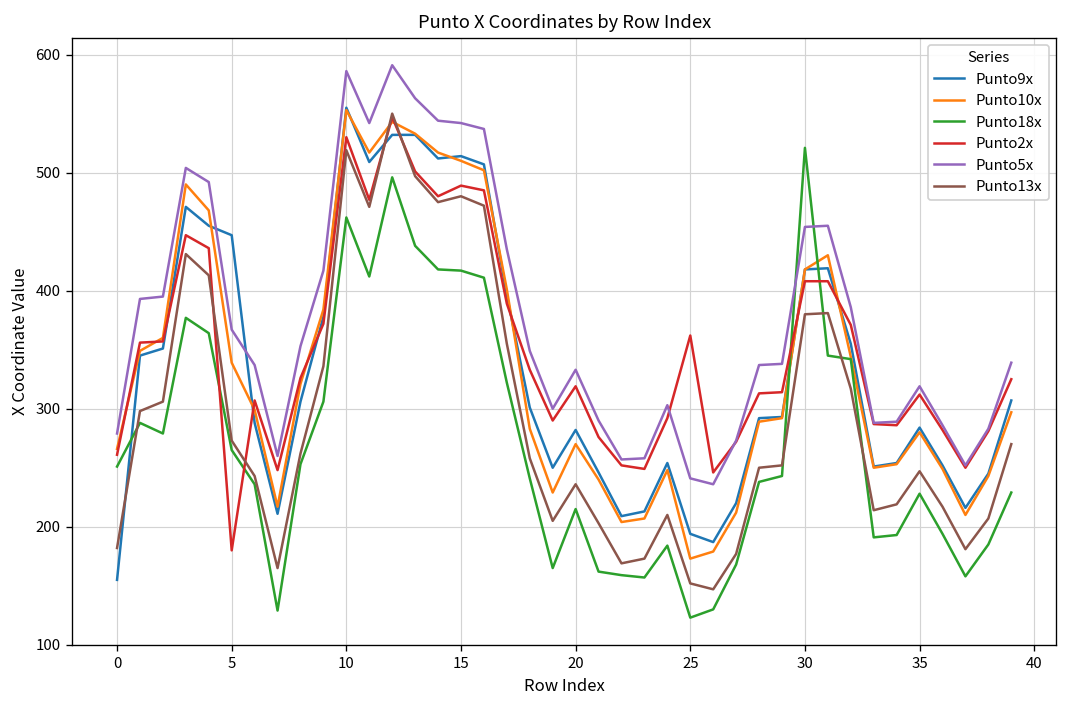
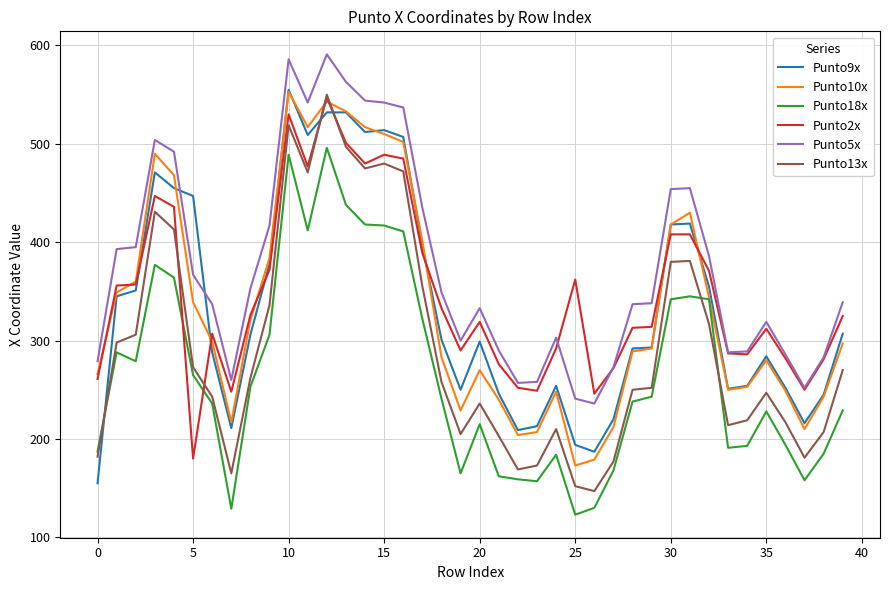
  {
    "Punto9x": {
      "0": 160,
      "5": 450,
      "15": 510,
-     "20": 280,
+     "20": 300,
      "25": 190,
      "35": 280
    },
    "Punto10x": {
      "0": 270,
      "5": 340,
      "15": 510,
      "20": 270,
      "25": 170,
      "35": 280
    },
    "Punto18x": {
-     "0": 250,
+     "0": 190,
      "5": 270,
-     "10": 460,
+     "10": 490,
      "15": 420,
      "20": 220,
      "25": 120,
-     "30": 520,
+     "30": 340,
      "35": 230
    },
    "Punto2x": {
      "0": 260,
      "5": 180,
      "10": 530,
      "15": 490,
      "20": 320,
      "25": 360,
      "30": 410,
      "35": 310
    },
    "Punto5x": {
      "0": 280,
      "5": 370,
      "10": 590,
      "15": 540,
      "20": 330,
      "25": 240,
      "30": 450,
      "35": 320
    },
    "Punto13x": {
      "0": 180,
      "5": 270,
      "10": 520,
      "15": 480,
      "20": 240,
      "25": 150,
      "30": 380,
      "35": 250
    }
  }
